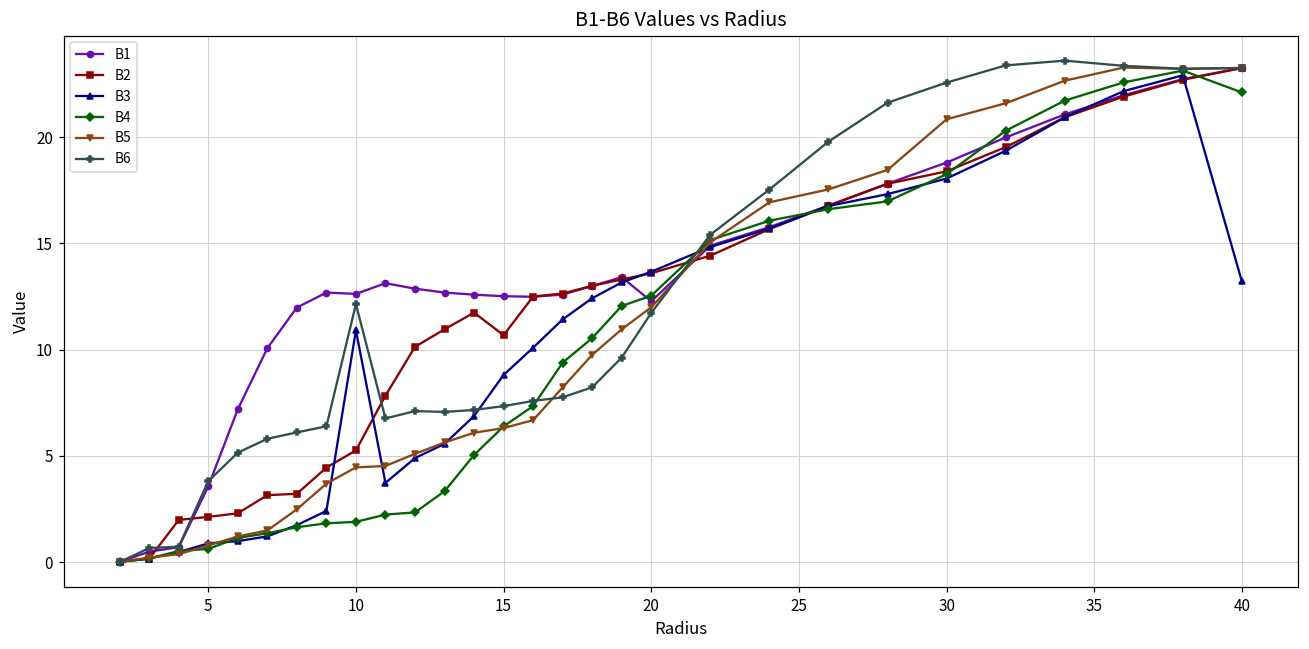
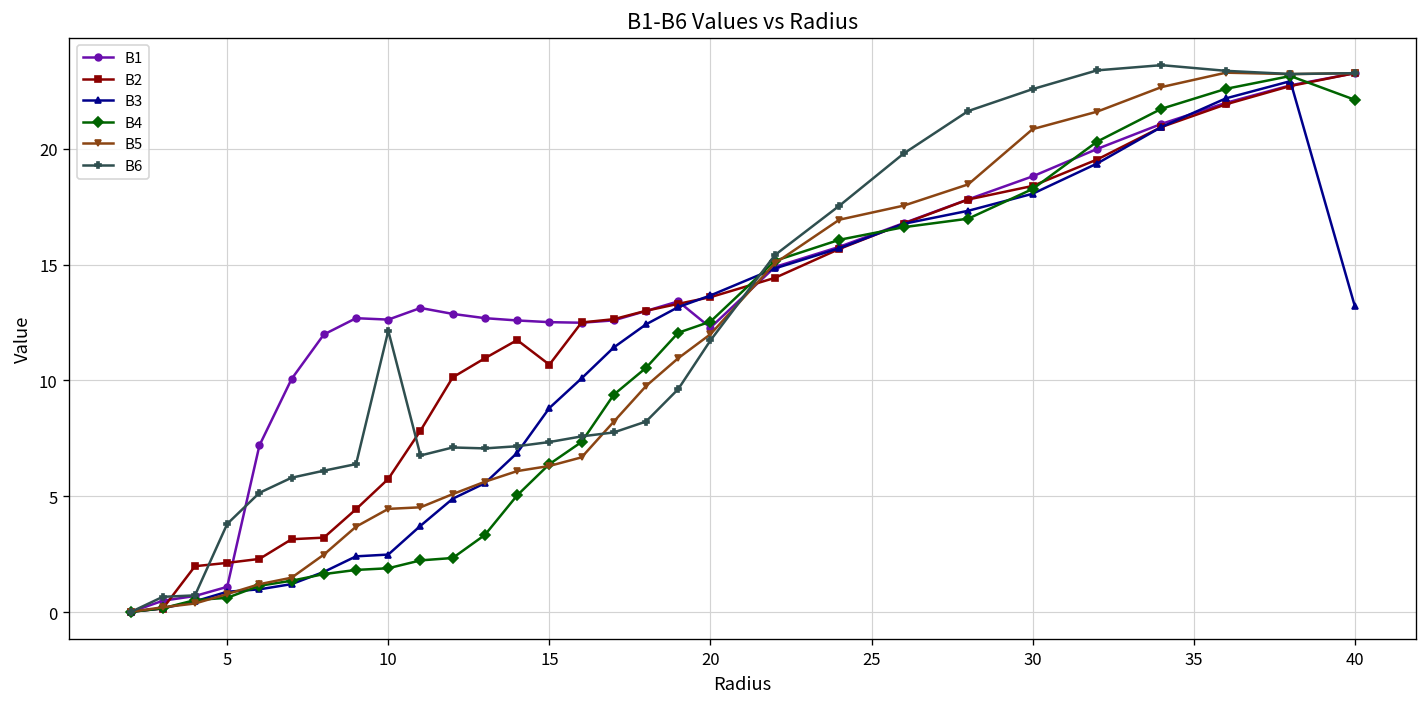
  {
    "B1": {
-     "5": 3.6,
+     "5": 1.1,
      "10": 12.6,
      "15": 12.5,
      "20": 12.3,
      "30": 18.8
    },
    "B2": {
      "5": 2.1,
-     "10": 5.3,
+     "10": 5.8,
      "15": 10.7
    },
    "B3": {
-     "10": 10.9,
+     "10": 2.5,
      "15": 8.8,
      "30": 18.1,
      "40": 13.2
    },
    "B4": {
      "5": 0.6,
      "10": 1.9,
      "20": 12.5,
      "40": 22.1
    },
    "B5": {
      "10": 4.5,
      "20": 12.0,
      "30": 20.8
    },
    "B6": {
      "5": 3.8,
      "10": 12.1,
      "15": 7.3,
      "20": 11.7,
      "30": 22.6
    }
  }
